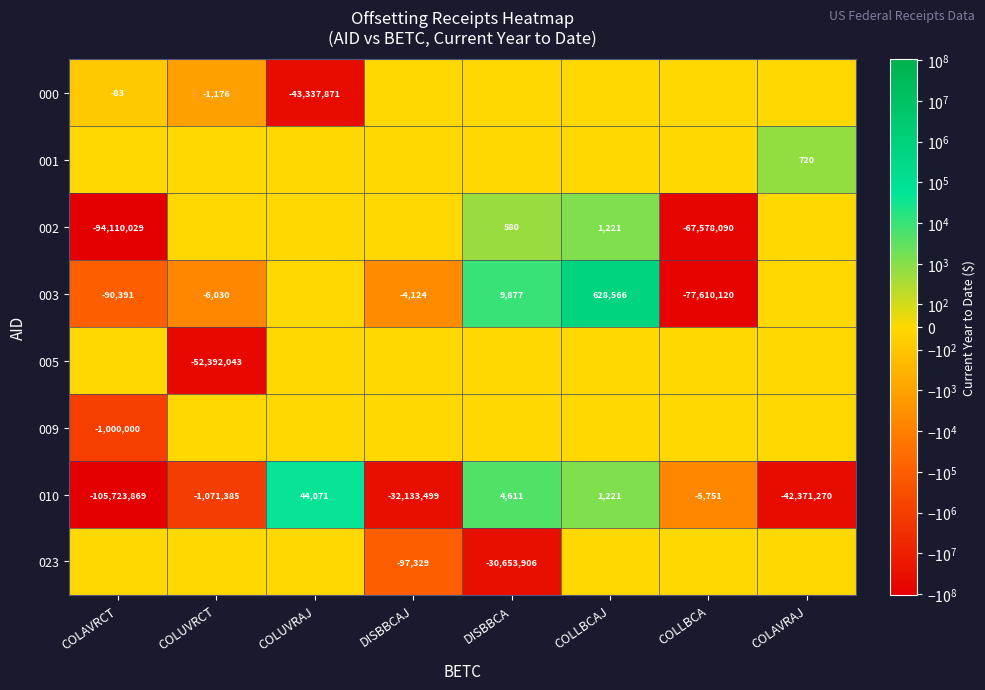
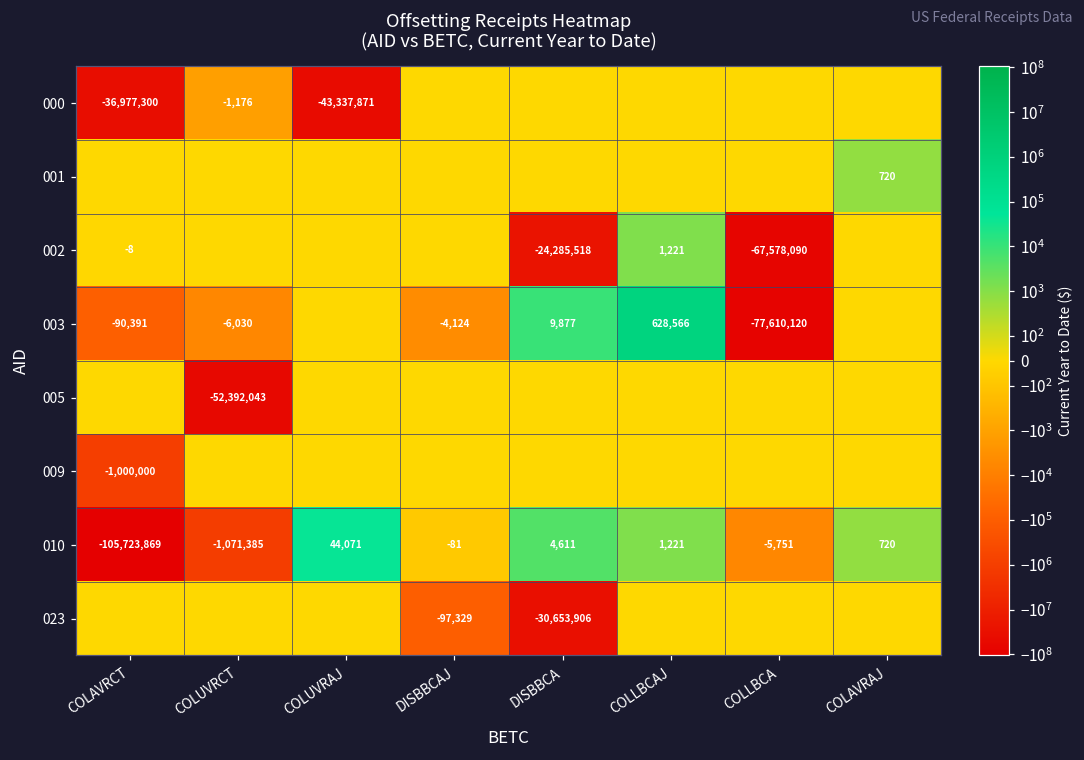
  {
    "000": {
-     "COLAVRCT": "-83",
+     "COLAVRCT": "-36,977,300",
      "COLUVRCT": "-1,176",
      "COLUVRAJ": "-43,337,871"
    },
    "001": {
      "COLAVRAJ": "720"
    },
    "002": {
-     "COLAVRCT": "-94,110,029",
-     "DISBBCA": "580",
+     "COLAVRCT": "-8",
+     "DISBBCA": "-24,285,518",
      "COLLBCAJ": "1,221",
      "COLLBCA": "-67,578,090"
    },
    "003": {
      "COLAVRCT": "-90,391",
      "COLUVRCT": "-6,030",
      "DISBBCAJ": "-4,124",
      "DISBBCA": "9,877",
      "COLLBCAJ": "628,566",
      "COLLBCA": "-77,610,120"
    },
    "005": {
      "COLUVRCT": "-52,392,043"
    },
    "009": {
      "COLAVRCT": "-1,000,000"
    },
    "010": {
      "COLAVRCT": "-105,723,869",
      "COLUVRCT": "-1,071,385",
      "COLUVRAJ": "44,071",
-     "DISBBCAJ": "-32,133,499",
+     "DISBBCAJ": "-81",
      "DISBBCA": "4,611",
      "COLLBCAJ": "1,221",
      "COLLBCA": "-5,751",
-     "COLAVRAJ": "-42,371,270"
+     "COLAVRAJ": "720"
    },
    "023": {
      "DISBBCAJ": "-97,329",
      "DISBBCA": "-30,653,906"
    }
  }
